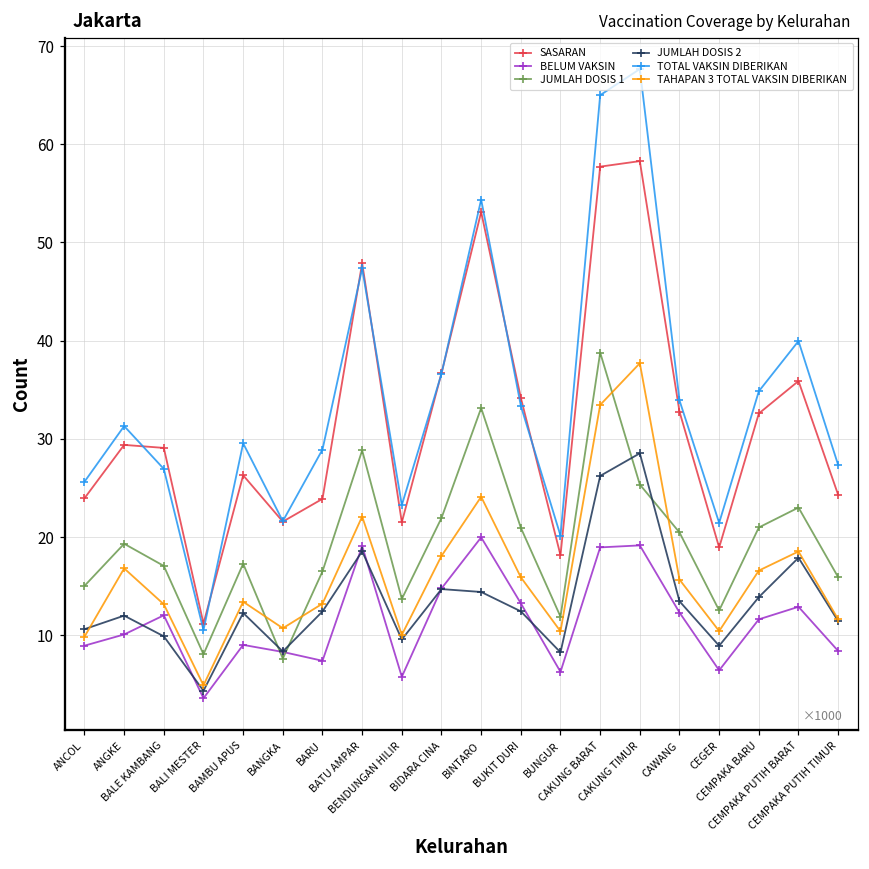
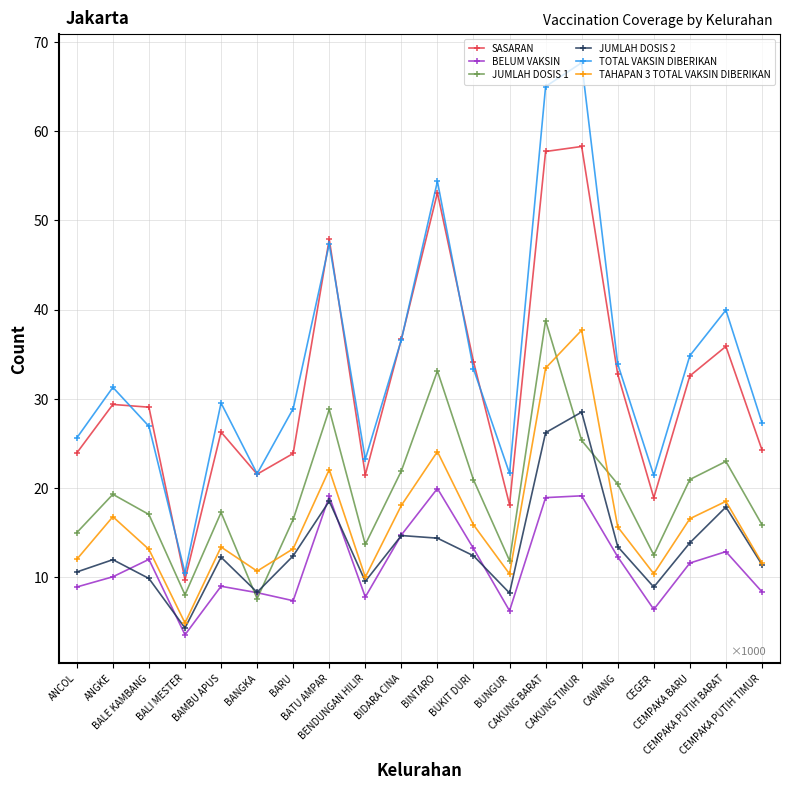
  {
    "SASARAN": {
      "ANCOL": 24,
      "ANGKE": 29,
      "BALE KAMBANG": 29,
-     "BALI MESTER": 11,
+     "BALI MESTER": 10,
      "BAMBU APUS": 26,
      "BARU": 24,
      "BATU AMPAR": 48,
      "BENDUNGAN HILIR": 21,
      "BINTARO": 53,
      "BUKIT DURI": 34,
      "BUNGUR": 18,
      "CAKUNG BARAT": 58,
      "CAKUNG TIMUR": 58,
      "CAWANG": 33,
      "CEGER": 19,
      "CEMPAKA BARU": 33,
      "CEMPAKA PUTIH BARAT": 36,
      "CEMPAKA PUTIH TIMUR": 24
    },
    "BELUM VAKSIN": {
      "ANCOL": 9,
      "ANGKE": 10,
      "BALE KAMBANG": 12,
      "BALI MESTER": 4,
      "BAMBU APUS": 9,
      "BARU": 7,
      "BATU AMPAR": 19,
-     "BENDUNGAN HILIR": 6,
+     "BENDUNGAN HILIR": 8,
      "BINTARO": 20,
      "BUKIT DURI": 13,
      "BUNGUR": 6,
      "CAKUNG BARAT": 19,
      "CAKUNG TIMUR": 19,
      "CAWANG": 12,
      "CEGER": 6,
      "CEMPAKA BARU": 12,
      "CEMPAKA PUTIH BARAT": 13,
      "CEMPAKA PUTIH TIMUR": 8
    },
    "JUMLAH DOSIS 1": {
      "ANCOL": 15,
      "ANGKE": 19,
      "BALE KAMBANG": 17,
      "BALI MESTER": 8,
      "BAMBU APUS": 17,
      "BANGKA": 8,
      "BARU": 16,
      "BATU AMPAR": 29,
      "BENDUNGAN HILIR": 14,
      "BIDARA CINA": 22,
      "BINTARO": 33,
      "BUKIT DURI": 21,
      "BUNGUR": 12,
      "CAKUNG BARAT": 39,
      "CAKUNG TIMUR": 25,
      "CAWANG": 20,
      "CEGER": 13,
      "CEMPAKA BARU": 21,
      "CEMPAKA PUTIH BARAT": 23,
      "CEMPAKA PUTIH TIMUR": 16
    },
    "JUMLAH DOSIS 2": {
      "ANCOL": 11,
      "ANGKE": 12,
      "BALE KAMBANG": 10,
      "BALI MESTER": 4,
      "BAMBU APUS": 12,
      "BARU": 12,
      "BATU AMPAR": 19,
      "BENDUNGAN HILIR": 10,
      "BINTARO": 14,
      "BUKIT DURI": 12,
      "BUNGUR": 8,
      "CAKUNG BARAT": 26,
      "CAKUNG TIMUR": 29,
      "CAWANG": 13,
      "CEGER": 9,
      "CEMPAKA BARU": 14,
      "CEMPAKA PUTIH BARAT": 18
    },
    "TOTAL VAKSIN DIBERIKAN": {
      "ANCOL": 26,
      "ANGKE": 31,
      "BALE KAMBANG": 27,
      "BALI MESTER": 11,
      "BAMBU APUS": 30,
      "BARU": 29,
      "BATU AMPAR": 47,
      "BENDUNGAN HILIR": 23,
      "BINTARO": 54,
      "BUKIT DURI": 33,
-     "BUNGUR": 20,
+     "BUNGUR": 22,
      "CAKUNG BARAT": 65,
      "CAWANG": 34,
      "CEGER": 21,
      "CEMPAKA BARU": 35,
      "CEMPAKA PUTIH BARAT": 40,
      "CEMPAKA PUTIH TIMUR": 27
    },
    "TAHAPAN 3 TOTAL VAKSIN DIBERIKAN": {
-     "ANCOL": 10,
+     "ANCOL": 12,
      "ANGKE": 17,
      "BALE KAMBANG": 13,
      "BALI MESTER": 5,
      "BAMBU APUS": 13,
      "BANGKA": 11,
      "BARU": 13,
      "BATU AMPAR": 22,
      "BENDUNGAN HILIR": 10,
      "BIDARA CINA": 18,
      "BINTARO": 24,
      "BUKIT DURI": 16,
      "BUNGUR": 10,
      "CAKUNG BARAT": 33,
      "CAKUNG TIMUR": 38,
      "CAWANG": 16,
      "CEGER": 10,
      "CEMPAKA BARU": 17,
      "CEMPAKA PUTIH BARAT": 19
    }
  }
